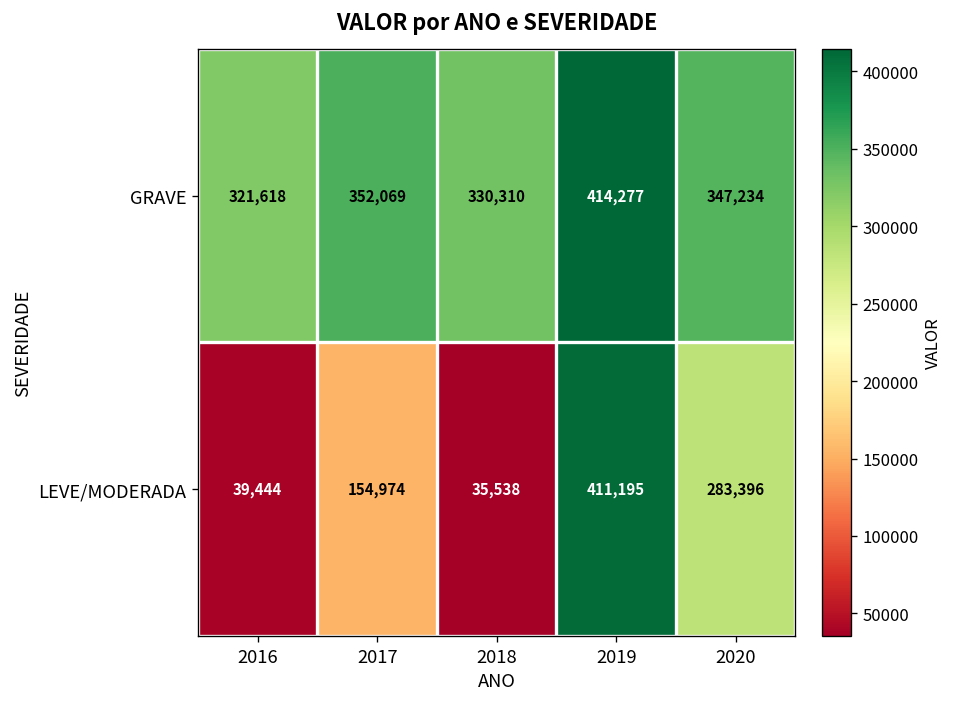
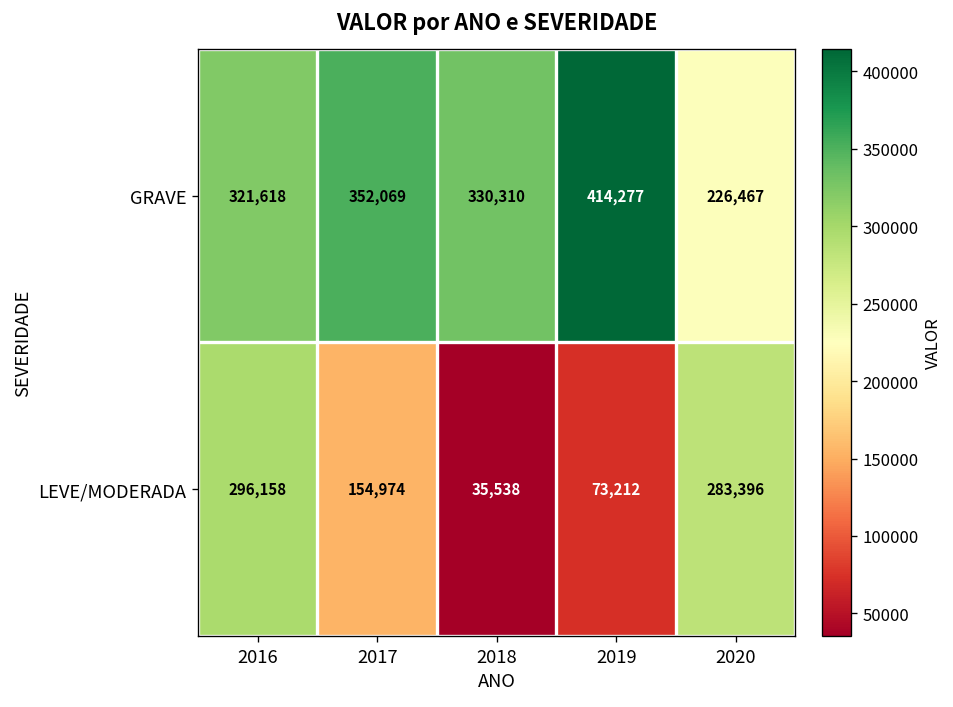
  {
    "GRAVE": {
      "2016": "321,618",
      "2017": "352,069",
      "2018": "330,310",
      "2019": "414,277",
-     "2020": "347,234"
+     "2020": "226,467"
    },
    "LEVE/MODERADA": {
-     "2016": "39,444",
+     "2016": "296,158",
      "2017": "154,974",
      "2018": "35,538",
-     "2019": "411,195",
+     "2019": "73,212",
      "2020": "283,396"
    }
  }
